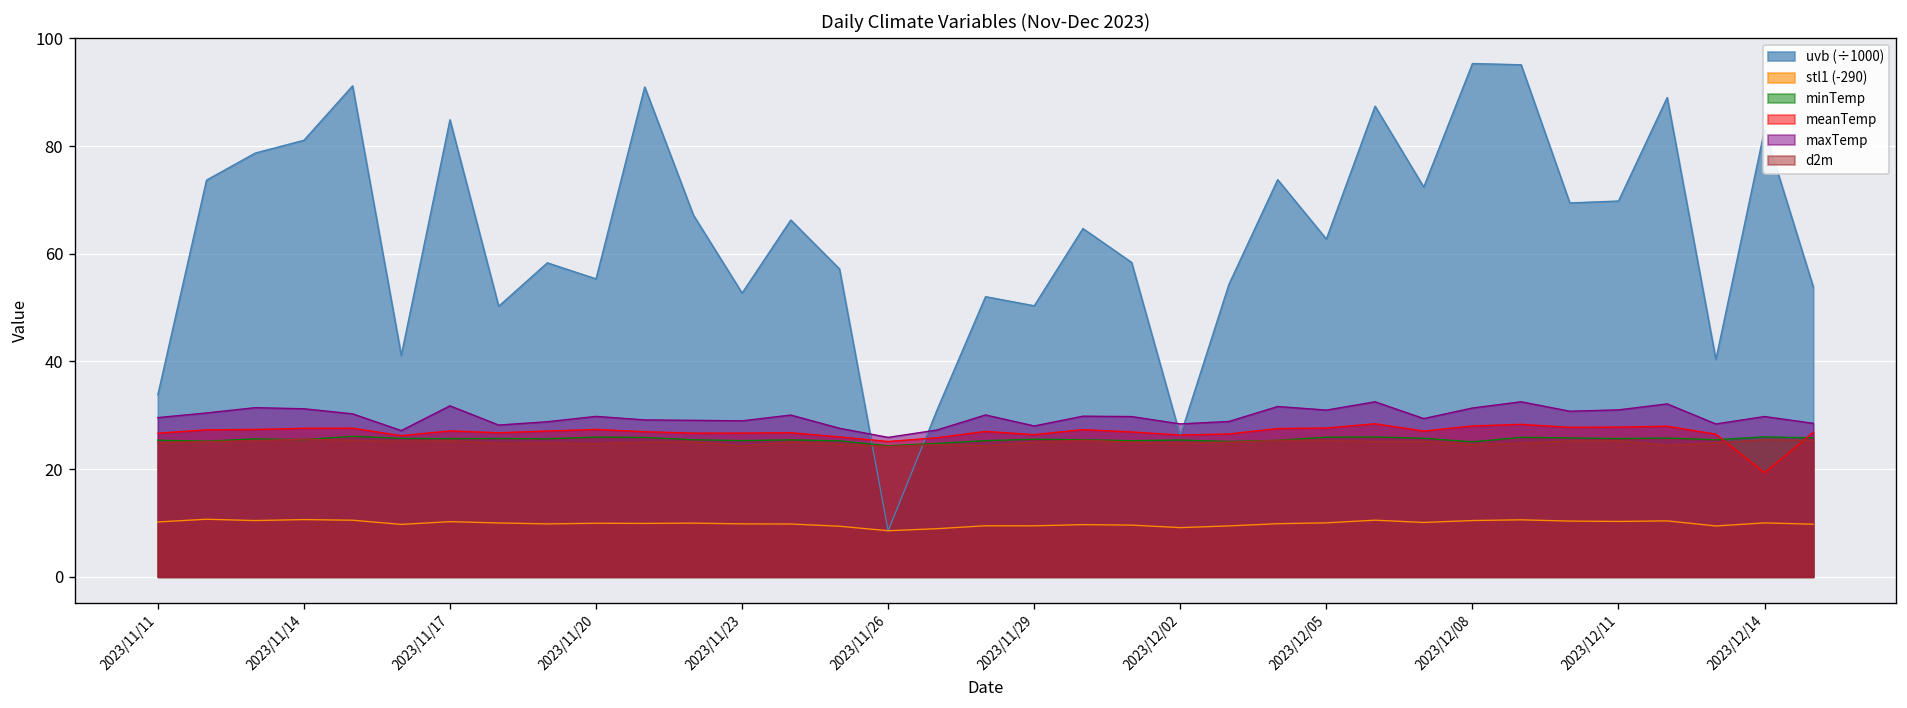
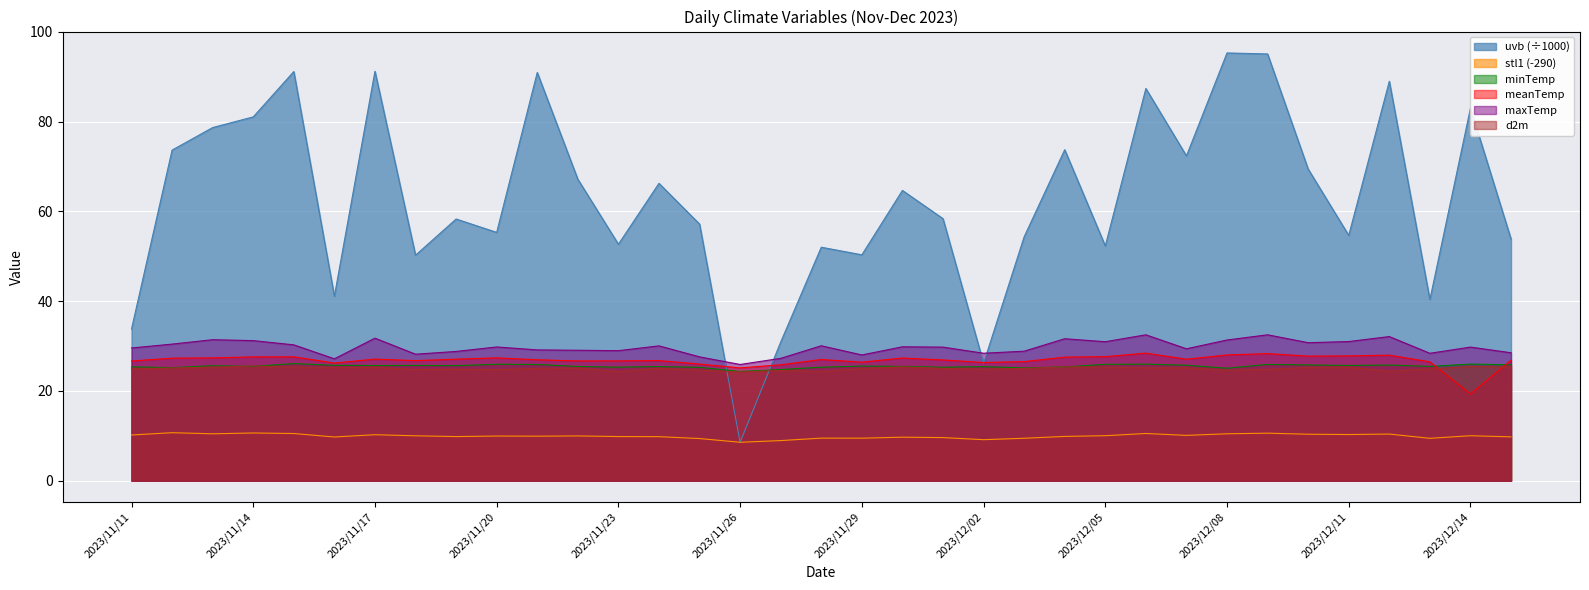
  {
    "uvb (÷1000)": {
      "2023/11/11": 34,
      "2023/11/14": 81,
-     "2023/11/17": 85,
+     "2023/11/17": 91,
      "2023/11/20": 55,
      "2023/11/23": 53,
      "2023/11/29": 50,
-     "2023/12/05": 63,
+     "2023/12/05": 52,
      "2023/12/08": 95,
-     "2023/12/11": 70
+     "2023/12/11": 55
    },
    "stl1 (-290)": {
      "2023/11/11": 10,
      "2023/11/14": 11,
      "2023/11/17": 10,
      "2023/11/20": 10,
      "2023/11/23": 10,
      "2023/11/29": 9,
      "2023/12/02": 9,
      "2023/12/05": 10,
      "2023/12/08": 10,
      "2023/12/11": 10,
      "2023/12/14": 10
    },
    "minTemp": {
      "2023/11/20": 26,
      "2023/11/23": 25,
      "2023/12/05": 26
    },
    "meanTemp": {
      "2023/11/11": 27,
      "2023/11/14": 28,
      "2023/11/17": 27,
      "2023/11/20": 27,
      "2023/11/23": 27,
      "2023/11/26": 25,
      "2023/11/29": 26,
      "2023/12/05": 28,
      "2023/12/08": 28,
      "2023/12/11": 28,
      "2023/12/14": 19
    },
    "maxTemp": {
      "2023/11/11": 30,
      "2023/11/14": 31,
      "2023/11/17": 32,
      "2023/11/20": 30,
      "2023/11/23": 29,
      "2023/11/26": 26,
      "2023/11/29": 28,
      "2023/12/02": 28,
      "2023/12/05": 31,
      "2023/12/08": 31,
      "2023/12/11": 31,
      "2023/12/14": 30
    },
    "d2m": {
      "2023/11/20": 25,
      "2023/11/23": 24,
      "2023/12/05": 25
    }
  }
